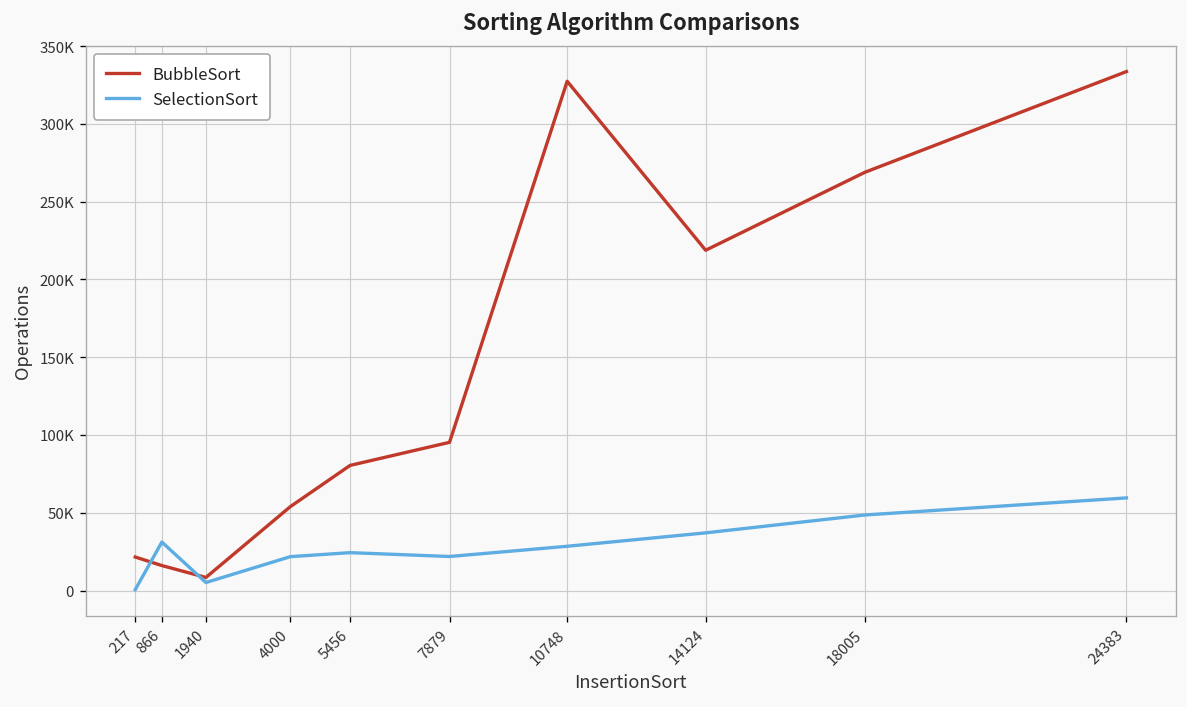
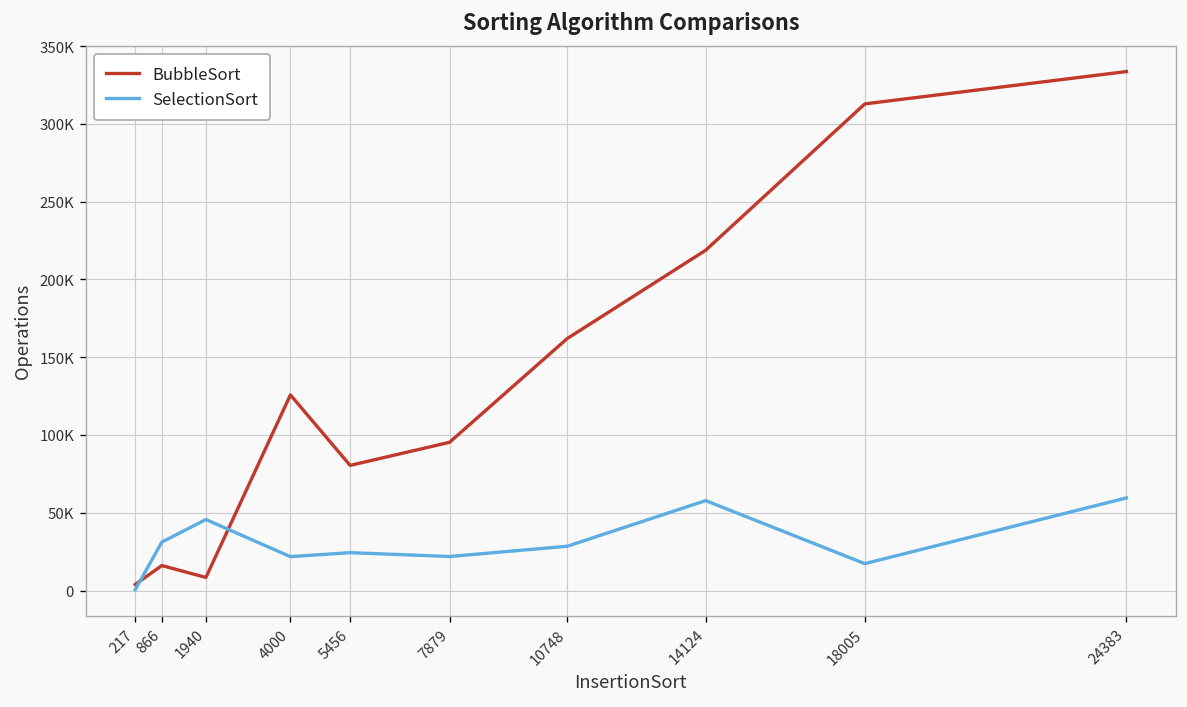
  {
    "BubbleSort": {
-     "217": 22000,
+     "217": 4000,
      "866": 16000,
      "1940": 8000,
-     "4000": 54000,
+     "4000": 126000,
      "5456": 80000,
      "7879": 95000,
-     "10748": 327000,
+     "10748": 162000,
      "14124": 219000,
-     "18005": 269000,
+     "18005": 313000,
      "24383": 334000
    },
    "SelectionSort": {
      "217": 1000,
      "866": 31000,
-     "1940": 5000,
+     "1940": 46000,
      "4000": 22000,
      "5456": 24000,
      "7879": 22000,
      "10748": 28000,
-     "14124": 37000,
-     "18005": 49000,
+     "14124": 58000,
+     "18005": 17000,
      "24383": 60000
    }
  }
